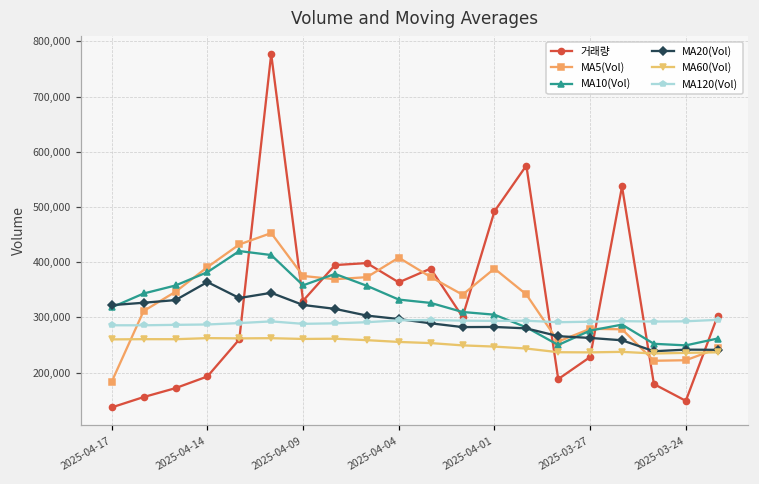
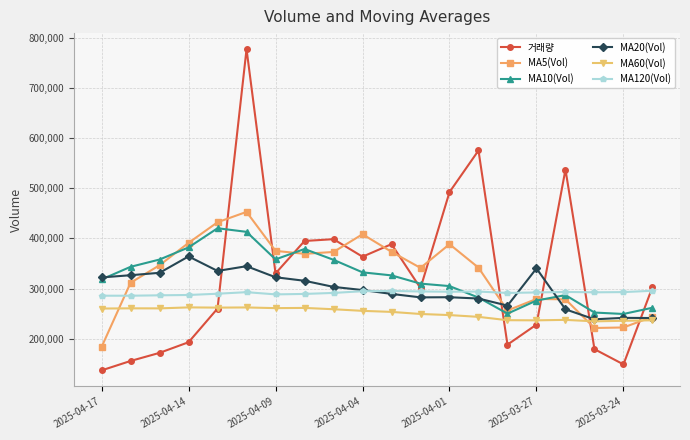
  {
    "거래량": {
      "2025-04-17": "140,000",
      "2025-04-14": "190,000",
      "2025-04-09": "330,000",
      "2025-04-04": "360,000",
      "2025-04-01": "490,000",
      "2025-03-27": "230,000",
      "2025-03-24": "150,000"
    },
    "MA10(Vol)": {
      "2025-04-14": "380,000",
      "2025-04-09": "360,000",
      "2025-04-04": "330,000",
      "2025-04-01": "300,000",
      "2025-03-24": "250,000"
    },
    "MA20(Vol)": {
      "2025-04-14": "360,000",
      "2025-04-09": "320,000",
      "2025-04-01": "280,000",
-     "2025-03-27": "260,000",
+     "2025-03-27": "340,000",
      "2025-03-24": "240,000"
    },
    "MA120(Vol)": {
      "2025-04-17": "290,000",
      "2025-04-14": "290,000",
      "2025-04-09": "290,000",
      "2025-04-01": "290,000",
      "2025-03-27": "290,000",
      "2025-03-24": "290,000"
    }
  }
